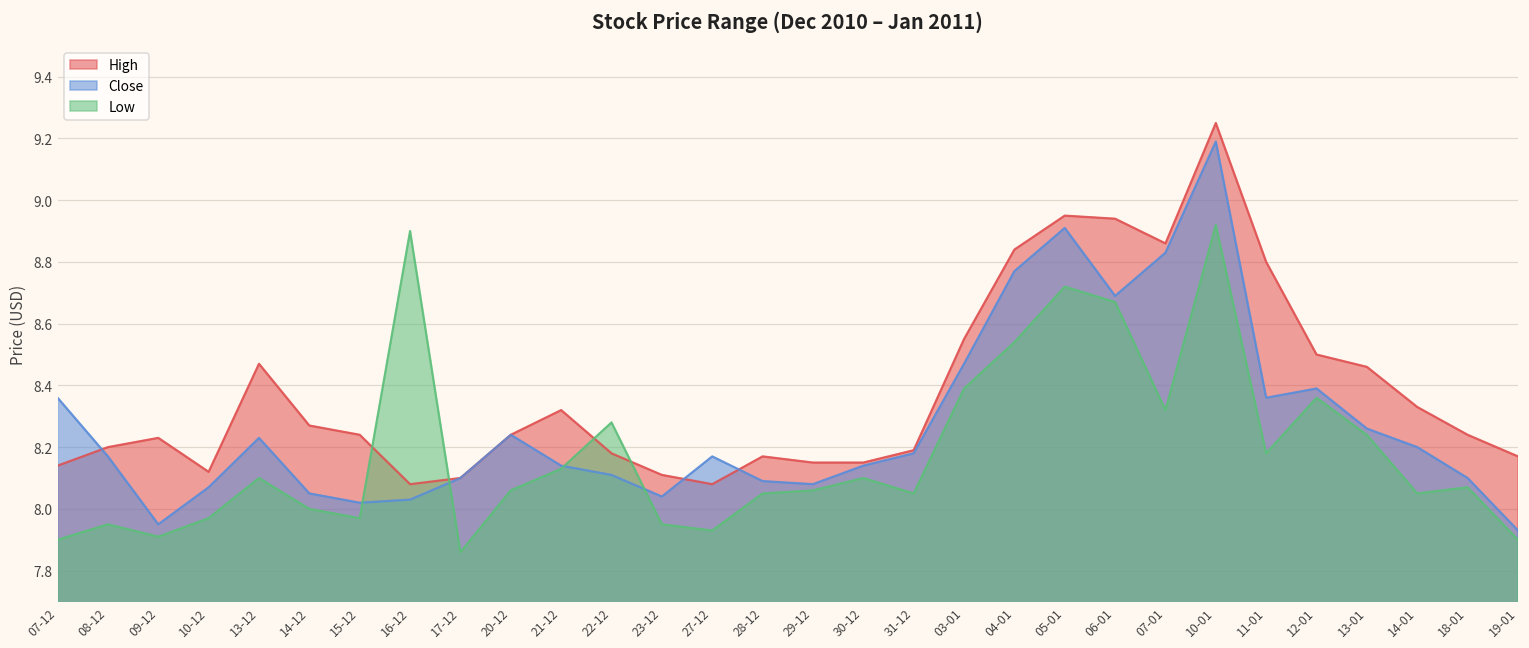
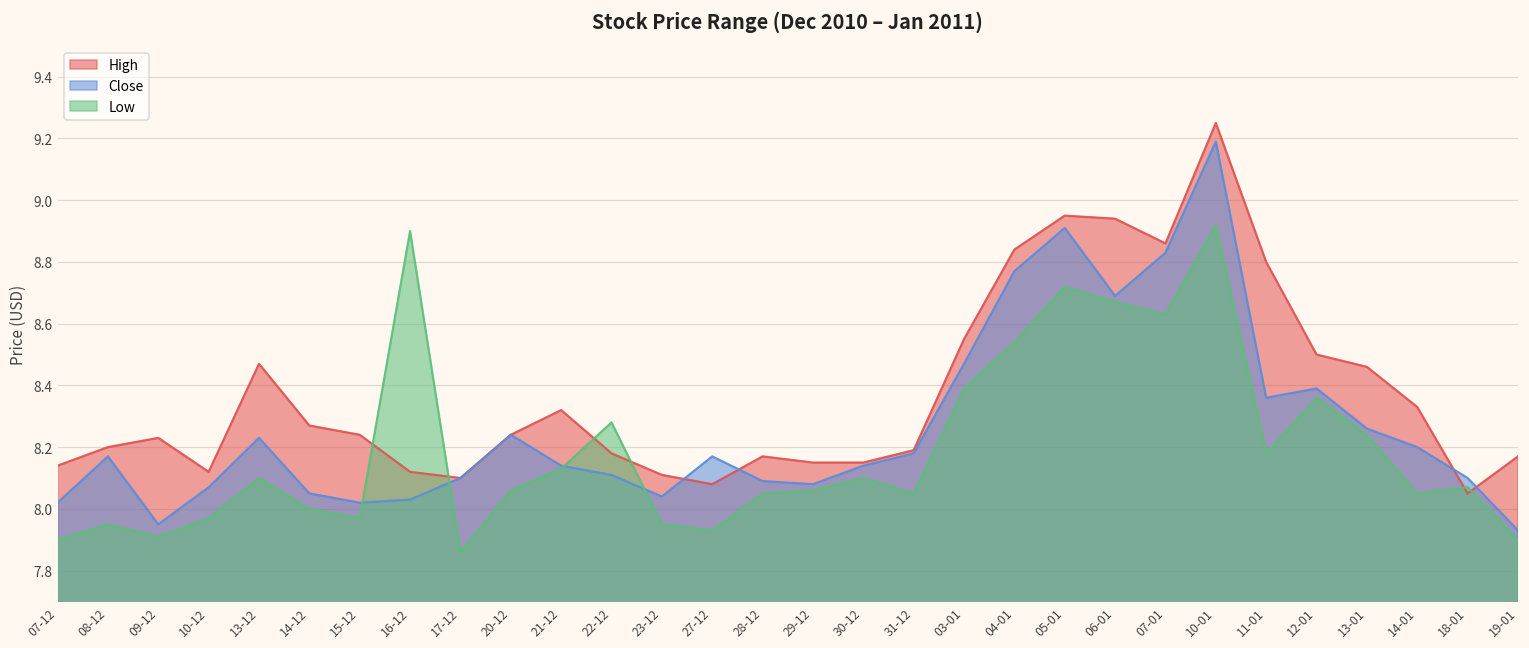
  {
    "High": {
      "07-12": 8.14,
      "08-12": 8.20,
      "09-12": 8.23,
      "10-12": 8.12,
      "13-12": 8.47,
      "14-12": 8.27,
      "15-12": 8.24,
-     "16-12": 8.08,
+     "16-12": 8.12,
      "21-12": 8.32,
      "22-12": 8.18,
      "23-12": 8.11,
      "27-12": 8.08,
      "28-12": 8.17,
      "29-12": 8.15,
      "30-12": 8.15,
      "31-12": 8.19,
      "03-01": 8.55,
      "04-01": 8.84,
      "05-01": 8.95,
      "06-01": 8.94,
      "07-01": 8.86,
      "10-01": 9.25,
      "11-01": 8.80,
      "12-01": 8.50,
      "13-01": 8.46,
      "14-01": 8.33,
-     "18-01": 8.24,
+     "18-01": 8.05,
      "19-01": 8.17
    },
    "Close": {
-     "07-12": 8.36,
+     "07-12": 8.02,
      "08-12": 8.17,
      "09-12": 7.95,
      "10-12": 8.07,
      "13-12": 8.23,
      "14-12": 8.05,
      "15-12": 8.02,
      "16-12": 8.03,
      "21-12": 8.14,
      "22-12": 8.11,
      "23-12": 8.04,
      "27-12": 8.17,
      "28-12": 8.09,
      "29-12": 8.08,
      "30-12": 8.14,
      "31-12": 8.18,
      "03-01": 8.47,
      "04-01": 8.77,
      "05-01": 8.91,
      "06-01": 8.69,
      "07-01": 8.83,
      "10-01": 9.19,
      "11-01": 8.36,
      "12-01": 8.39,
      "13-01": 8.26,
      "14-01": 8.20,
      "18-01": 8.10,
      "19-01": 7.93
    },
    "Low": {
      "07-12": 7.90,
      "08-12": 7.95,
      "09-12": 7.91,
      "10-12": 7.97,
      "13-12": 8.10,
      "14-12": 8.00,
      "15-12": 7.97,
      "16-12": 8.90,
      "17-12": 7.86,
      "20-12": 8.06,
      "21-12": 8.13,
      "22-12": 8.28,
      "23-12": 7.95,
      "27-12": 7.93,
      "28-12": 8.05,
      "29-12": 8.06,
      "30-12": 8.10,
      "31-12": 8.05,
      "03-01": 8.39,
      "04-01": 8.54,
      "05-01": 8.72,
      "06-01": 8.67,
-     "07-01": 8.32,
+     "07-01": 8.63,
      "10-01": 8.92,
      "11-01": 8.18,
      "12-01": 8.36,
      "13-01": 8.24,
      "14-01": 8.05,
      "18-01": 8.07,
      "19-01": 7.90
    }
  }
